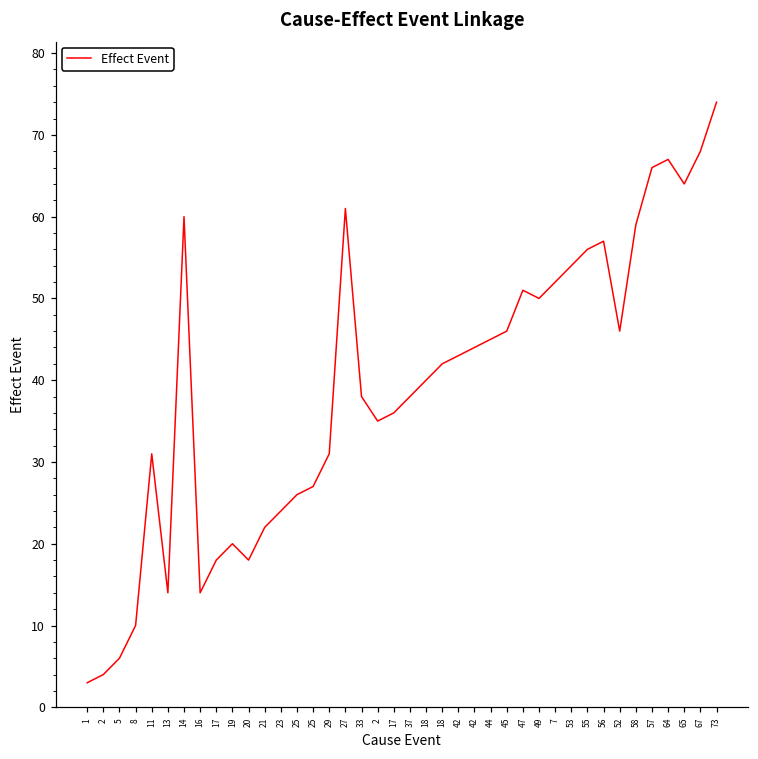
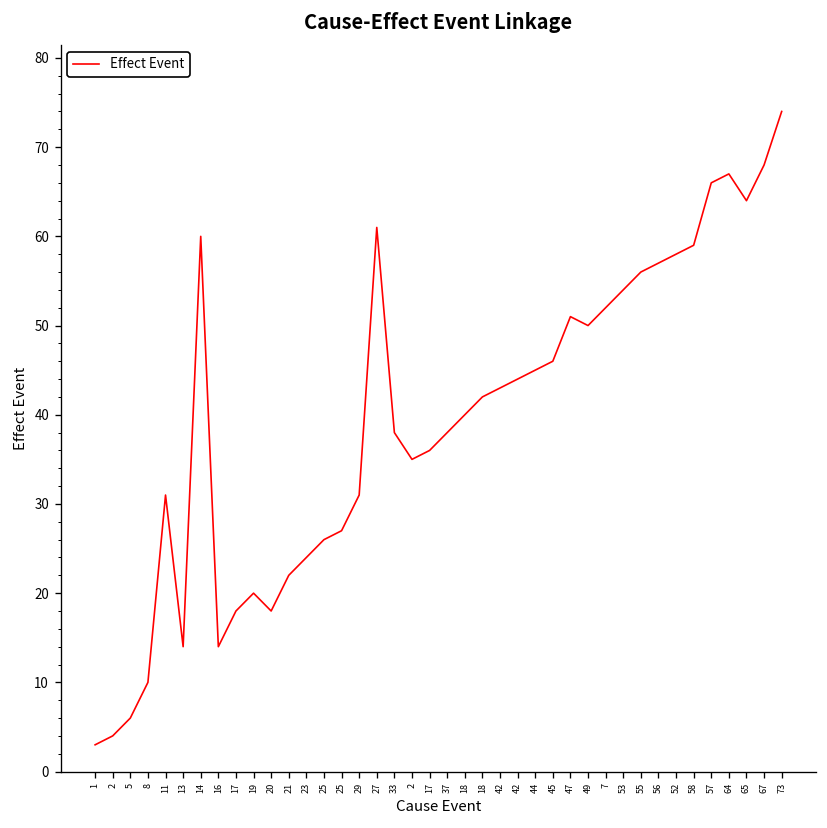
  {
    "1": 3,
    "5": 6,
    "8": 10,
    "11": 31,
    "13": 14,
    "14": 60,
    "16": 14,
    "19": 20,
    "20": 18,
    "21": 22,
    "23": 24,
    "29": 31,
    "27": 61,
    "33": 38,
    "37": 38,
    "44": 45,
    "45": 46,
    "47": 51,
    "49": 50,
    "7": 52,
    "53": 54,
    "55": 56,
    "56": 57,
-   "52": 46,
+   "52": 58,
    "58": 59,
    "57": 66,
    "64": 67,
    "65": 64,
    "67": 68,
    "73": 74
  }
